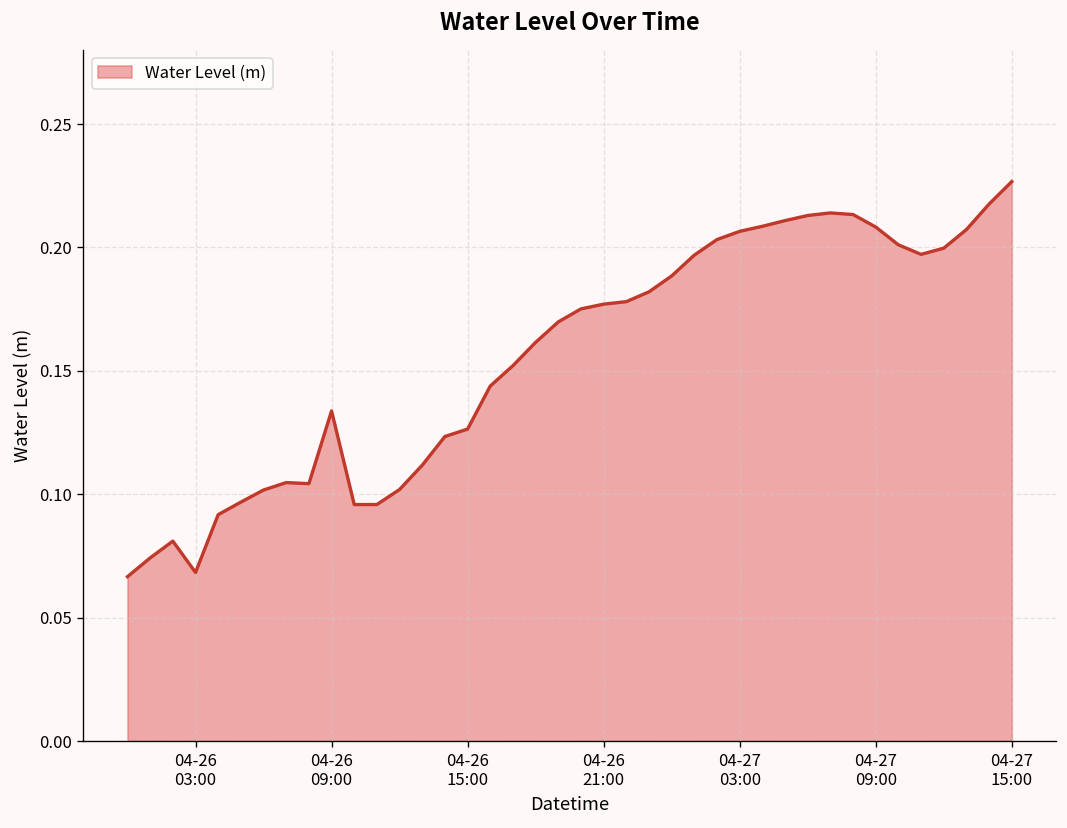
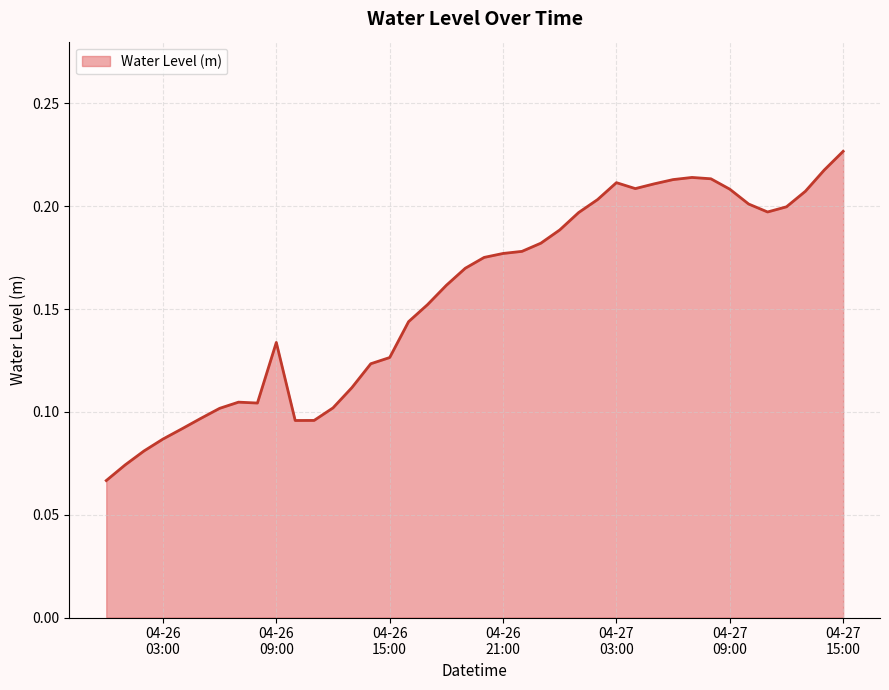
  {
-   "04-26 03:00": 0.068,
+   "04-26 03:00": 0.087,
    "04-26 09:00": 0.134,
    "04-26 15:00": 0.126,
    "04-26 21:00": 0.177,
-   "04-27 03:00": 0.207,
+   "04-27 03:00": 0.211,
    "04-27 09:00": 0.208,
    "04-27 15:00": 0.227
  }
